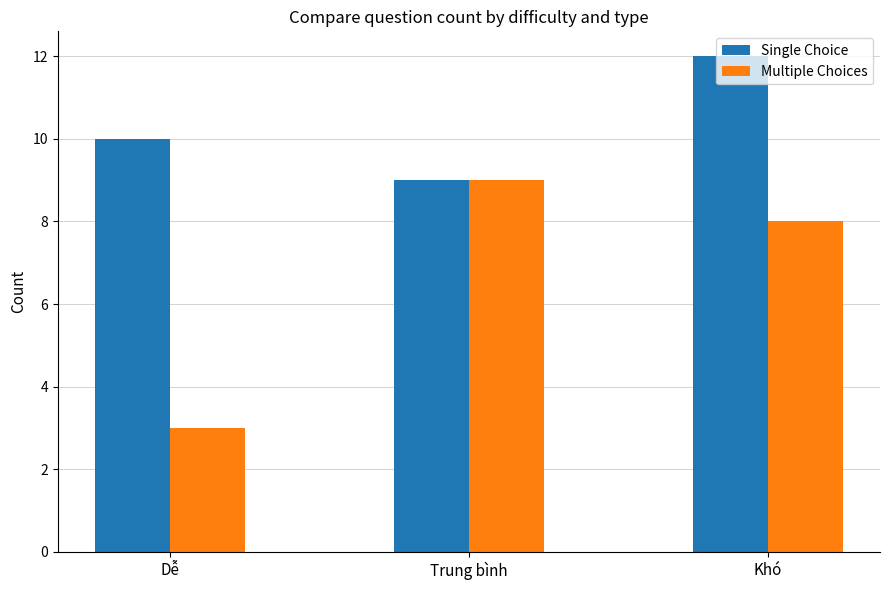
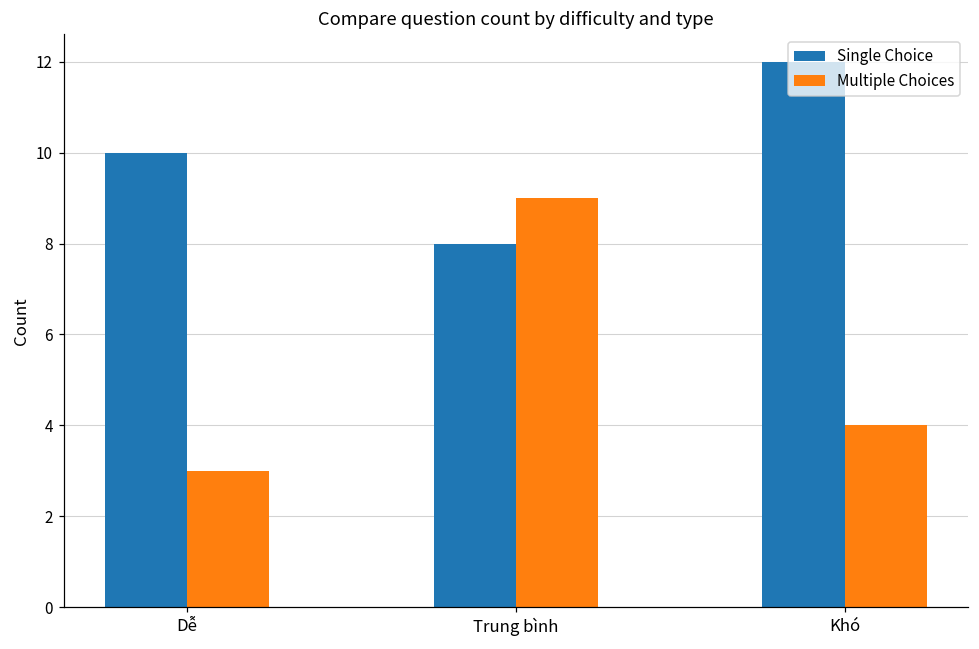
  {
    "Single Choice": {
      "Dễ": 10,
-     "Trung bình": 9
+     "Trung bình": 8
    },
    "Multiple Choices": {
      "Dễ": 3,
      "Trung bình": 9,
-     "Khó": 8
+     "Khó": 4
    }
  }
